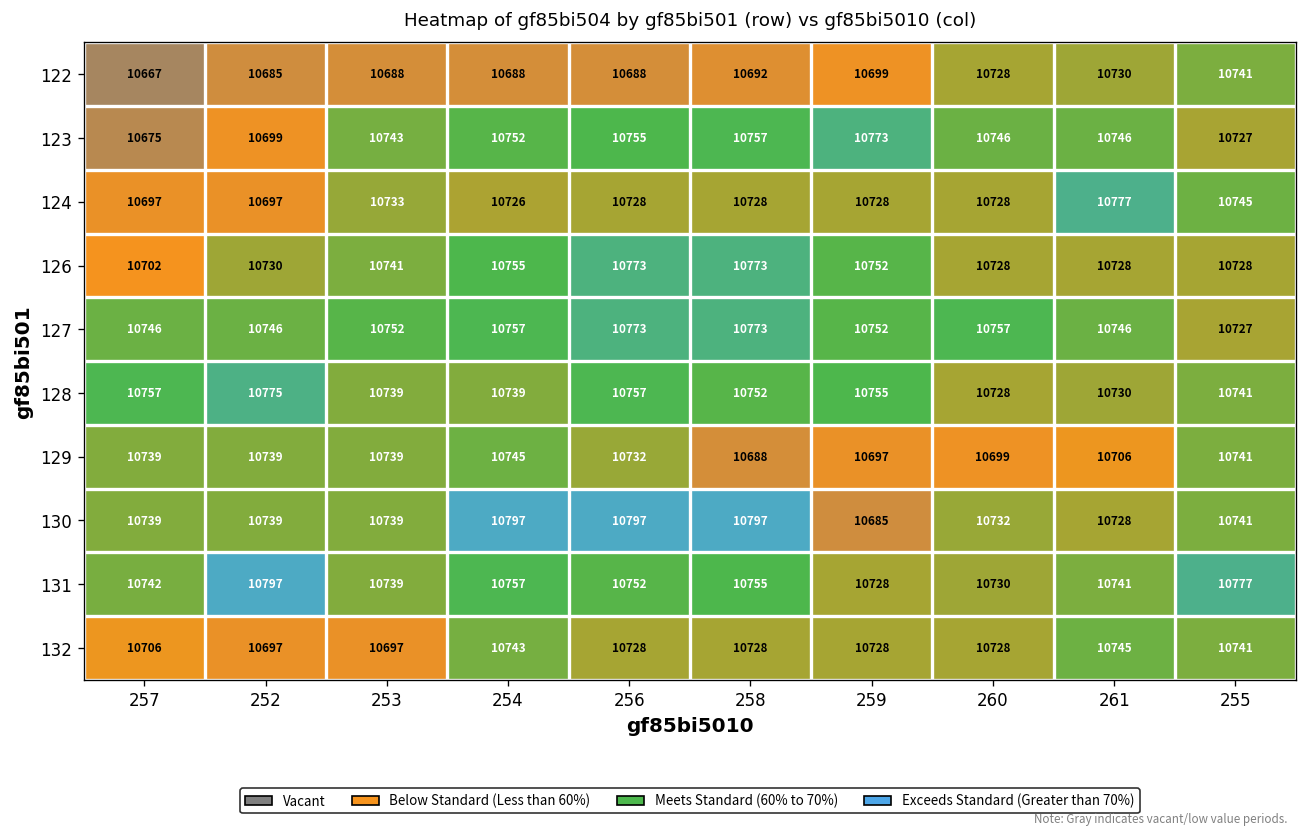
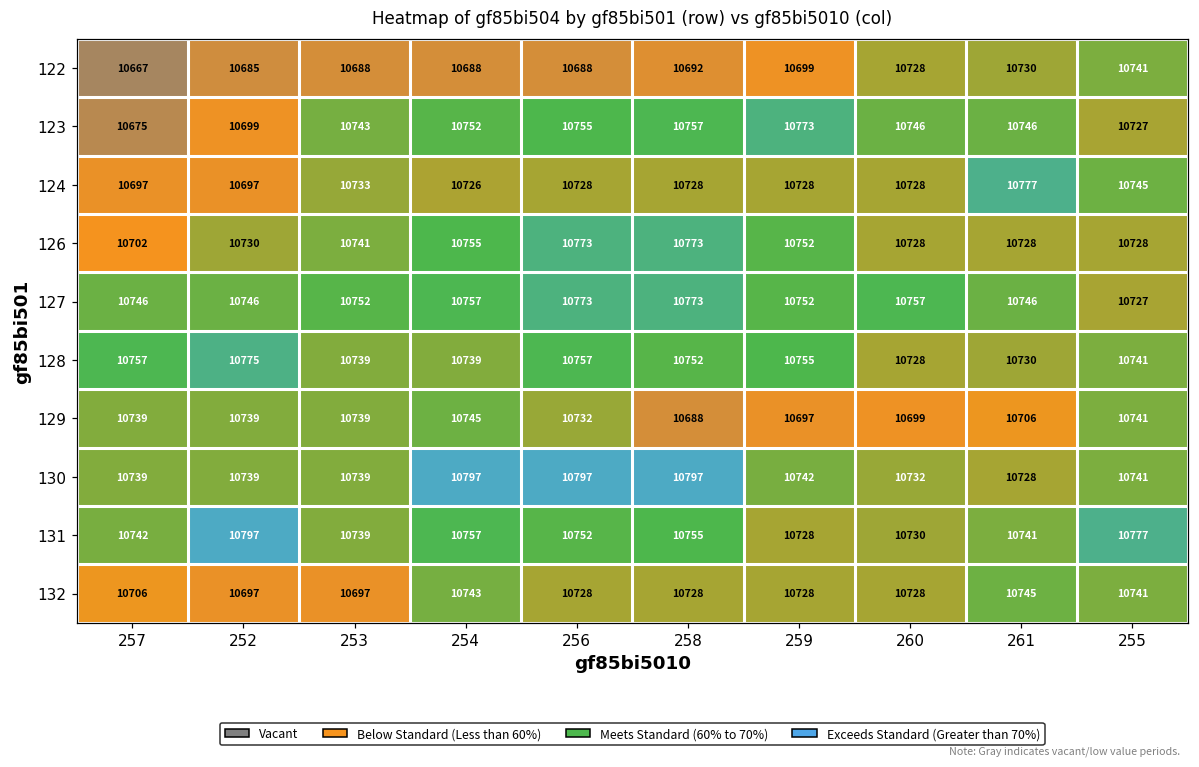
  {
    "122": {
      "257": 10667,
      "252": 10685,
      "253": 10688,
      "254": 10688,
      "256": 10688,
      "258": 10692,
      "259": 10699,
      "260": 10728,
      "261": 10730,
      "255": 10741
    },
    "123": {
      "257": 10675,
      "252": 10699,
      "253": 10743,
      "254": 10752,
      "256": 10755,
      "258": 10757,
      "259": 10773,
      "260": 10746,
      "261": 10746,
      "255": 10727
    },
    "124": {
      "257": 10697,
      "252": 10697,
      "253": 10733,
      "254": 10726,
      "256": 10728,
      "258": 10728,
      "259": 10728,
      "260": 10728,
      "261": 10777,
      "255": 10745
    },
    "126": {
      "257": 10702,
      "252": 10730,
      "253": 10741,
      "254": 10755,
      "256": 10773,
      "258": 10773,
      "259": 10752,
      "260": 10728,
      "261": 10728,
      "255": 10728
    },
    "127": {
      "257": 10746,
      "252": 10746,
      "253": 10752,
      "254": 10757,
      "256": 10773,
      "258": 10773,
      "259": 10752,
      "260": 10757,
      "261": 10746,
      "255": 10727
    },
    "128": {
      "257": 10757,
      "252": 10775,
      "253": 10739,
      "254": 10739,
      "256": 10757,
      "258": 10752,
      "259": 10755,
      "260": 10728,
      "261": 10730,
      "255": 10741
    },
    "129": {
      "257": 10739,
      "252": 10739,
      "253": 10739,
      "254": 10745,
      "256": 10732,
      "258": 10688,
      "259": 10697,
      "260": 10699,
      "261": 10706,
      "255": 10741
    },
    "130": {
      "257": 10739,
      "252": 10739,
      "253": 10739,
      "254": 10797,
      "256": 10797,
      "258": 10797,
-     "259": 10685,
+     "259": 10742,
      "260": 10732,
      "261": 10728,
      "255": 10741
    },
    "131": {
      "257": 10742,
      "252": 10797,
      "253": 10739,
      "254": 10757,
      "256": 10752,
      "258": 10755,
      "259": 10728,
      "260": 10730,
      "261": 10741,
      "255": 10777
    },
    "132": {
      "257": 10706,
      "252": 10697,
      "253": 10697,
      "254": 10743,
      "256": 10728,
      "258": 10728,
      "259": 10728,
      "260": 10728,
      "261": 10745,
      "255": 10741
    }
  }
